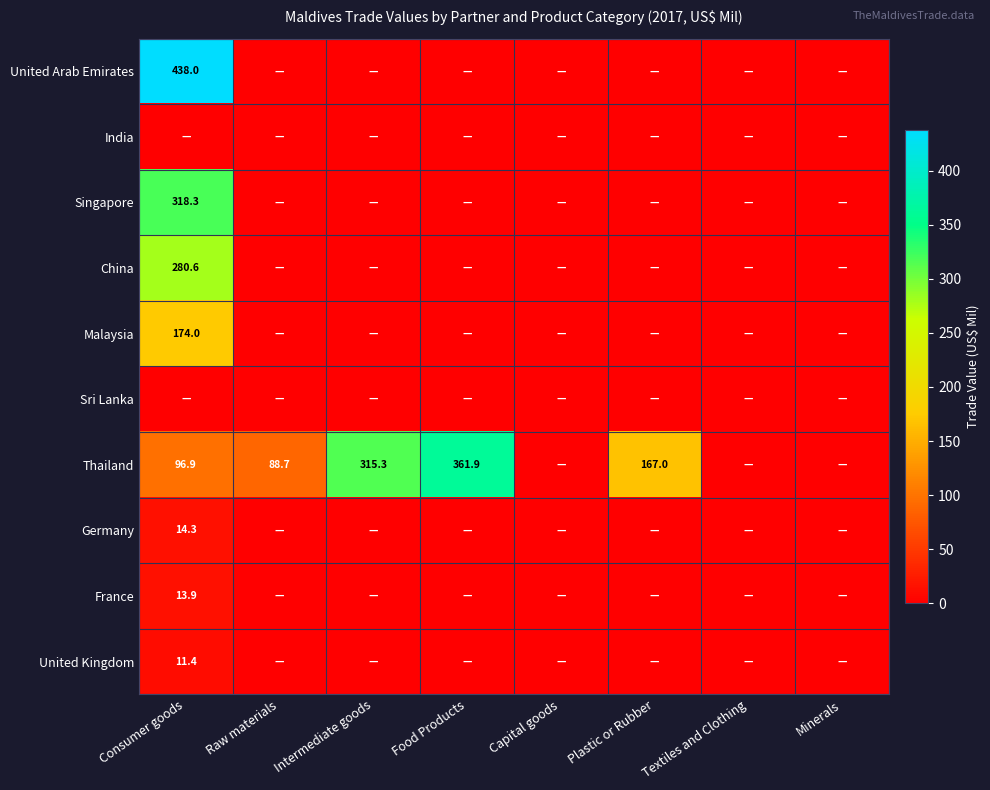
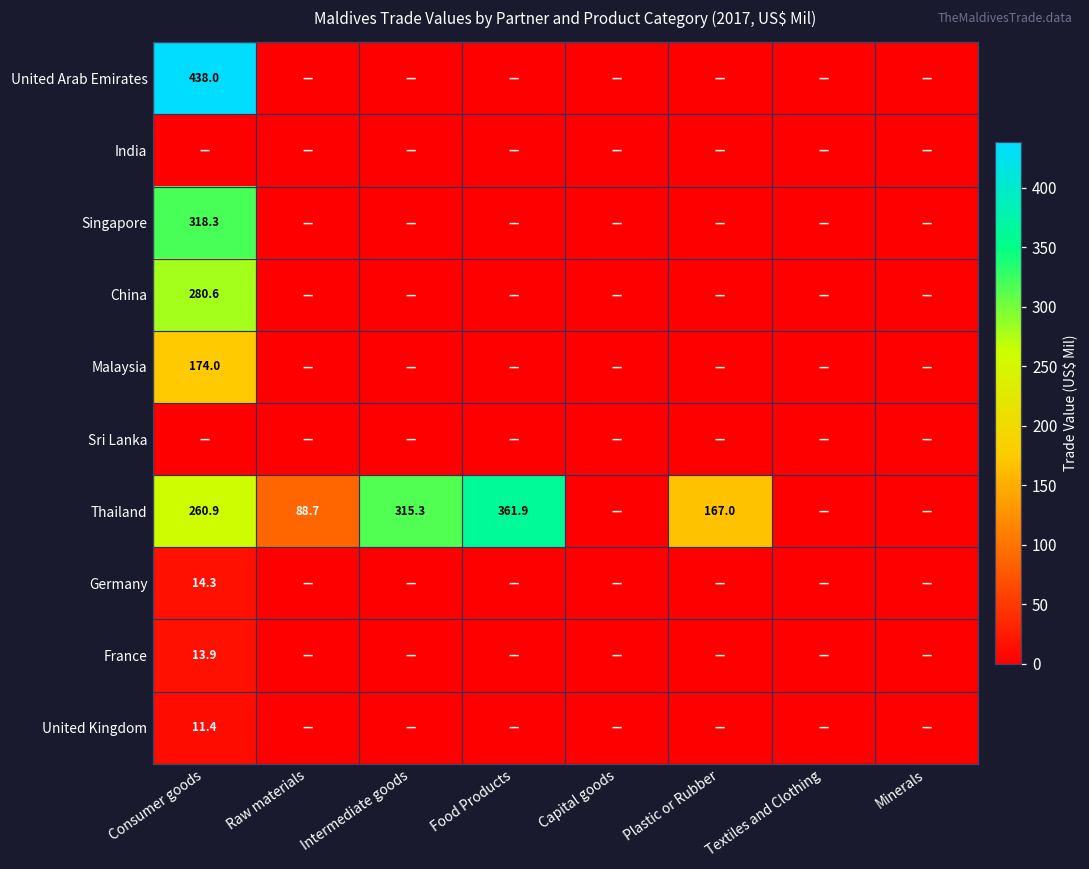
  {
    "United Arab Emirates": {
      "Consumer goods": 438.0
    },
    "Singapore": {
      "Consumer goods": 318.3
    },
    "China": {
      "Consumer goods": 280.6
    },
    "Malaysia": {
      "Consumer goods": 174.0
    },
    "Thailand": {
-     "Consumer goods": 96.9,
+     "Consumer goods": 260.9,
      "Raw materials": 88.7,
      "Intermediate goods": 315.3,
      "Food Products": 361.9,
      "Plastic or Rubber": 167.0
    },
    "Germany": {
      "Consumer goods": 14.3
    },
    "France": {
      "Consumer goods": 13.9
    },
    "United Kingdom": {
      "Consumer goods": 11.4
    }
  }
